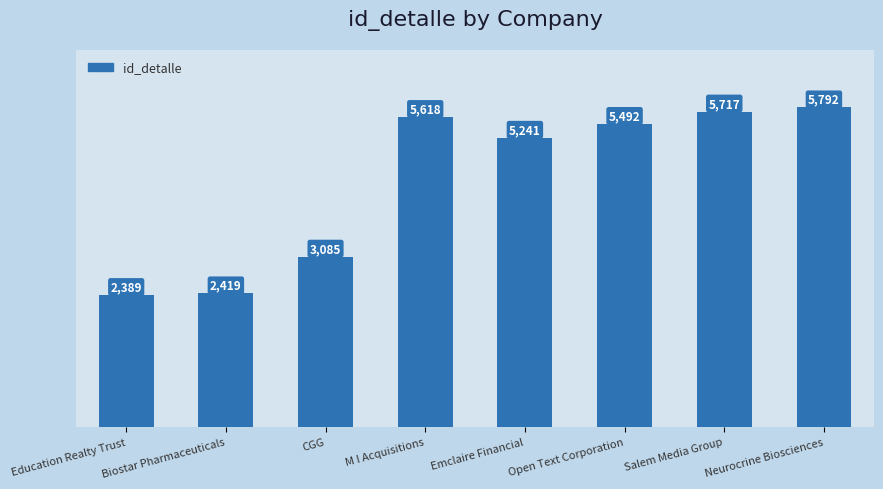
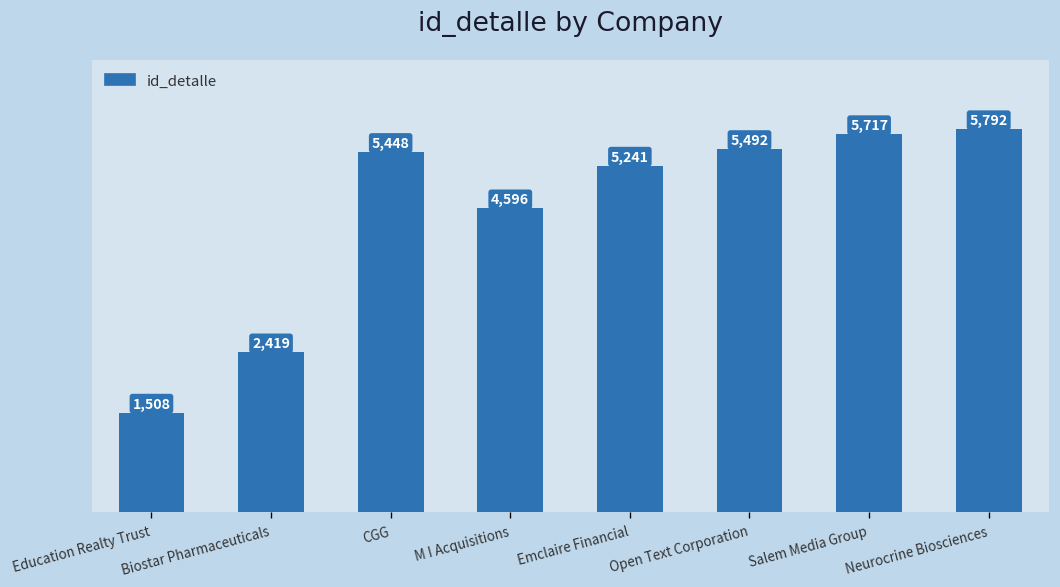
  {
-   "Education Realty Trust": "2,389",
-   "CGG": "3,085",
-   "M I Acquisitions": "5,618"
+   "Education Realty Trust": "1,508",
+   "CGG": "5,448",
+   "M I Acquisitions": "4,596"
  }
